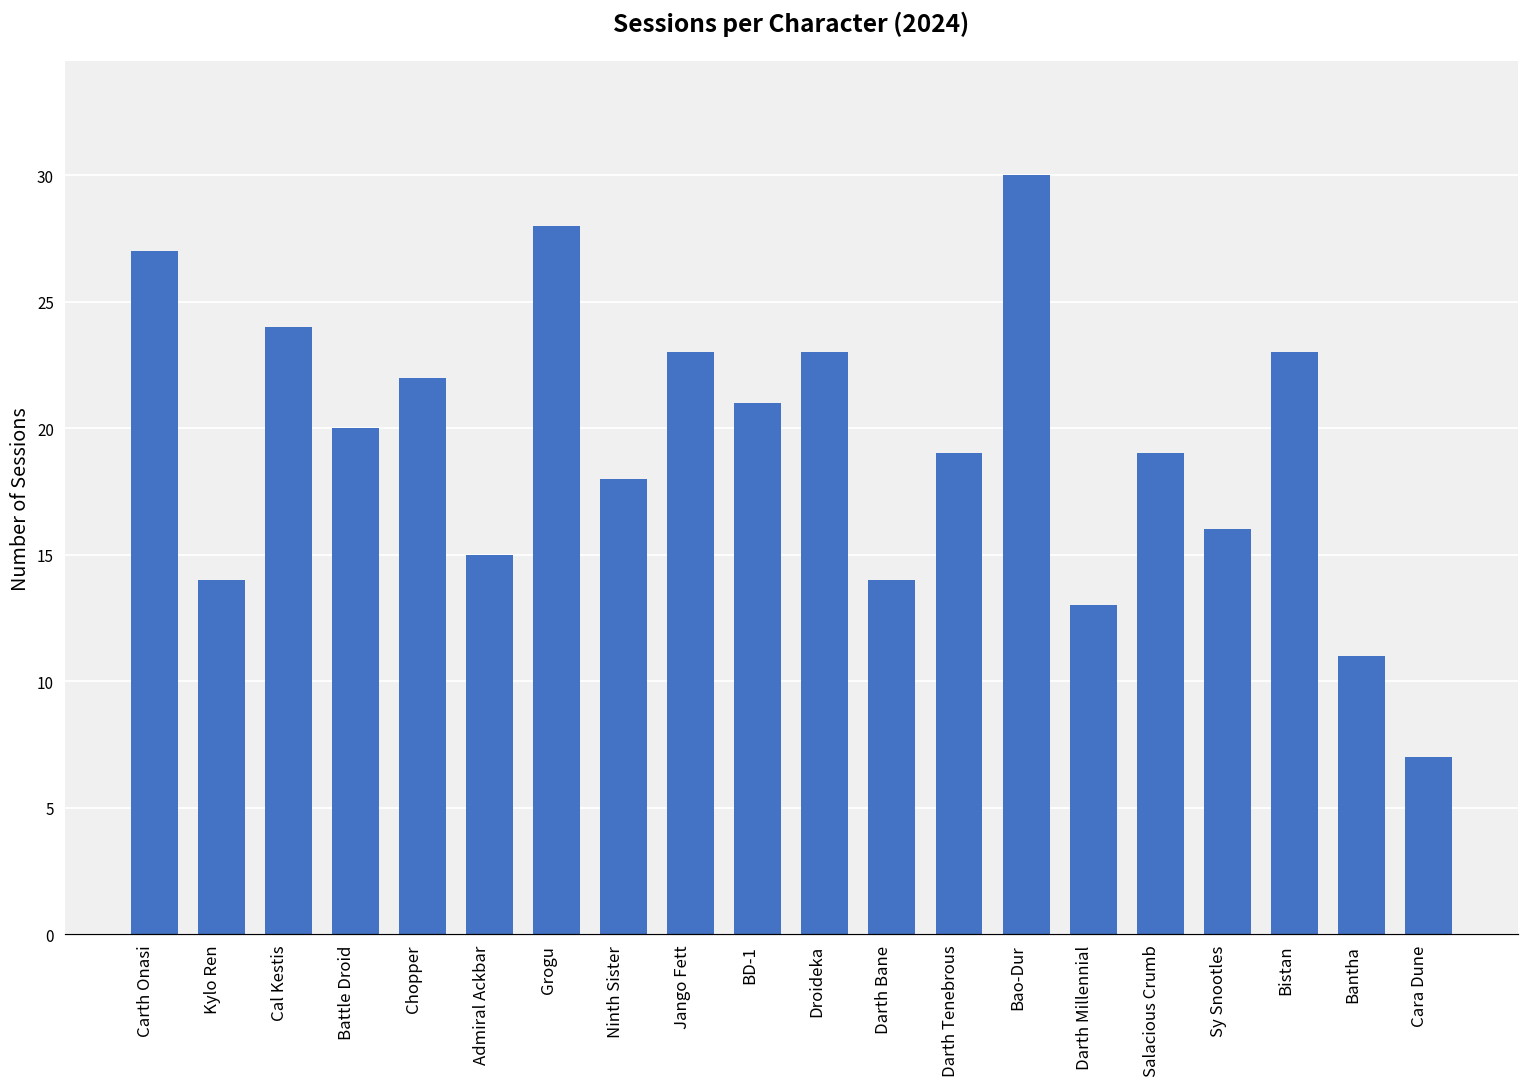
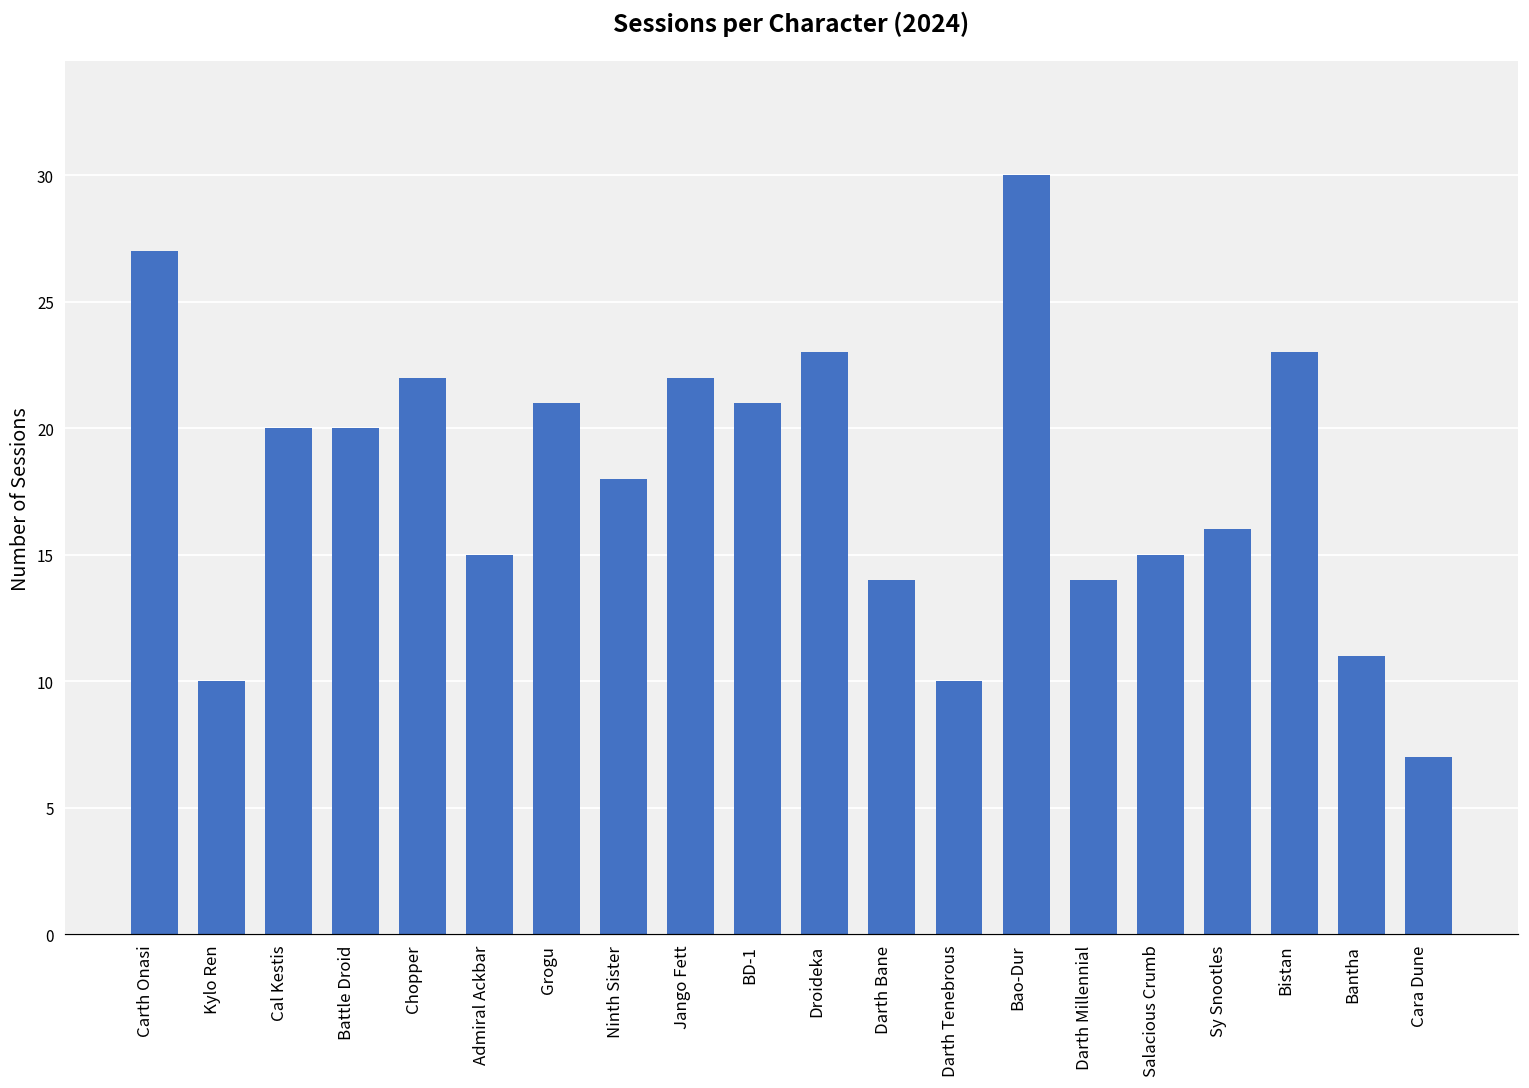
  {
    "Carth Onasi": 27,
-   "Kylo Ren": 14,
-   "Cal Kestis": 24,
+   "Kylo Ren": 10,
+   "Cal Kestis": 20,
    "Battle Droid": 20,
    "Chopper": 22,
    "Admiral Ackbar": 15,
-   "Grogu": 28,
+   "Grogu": 21,
    "Ninth Sister": 18,
-   "Jango Fett": 23,
+   "Jango Fett": 22,
    "BD-1": 21,
    "Droideka": 23,
    "Darth Bane": 14,
-   "Darth Tenebrous": 19,
+   "Darth Tenebrous": 10,
    "Bao-Dur": 30,
-   "Darth Millennial": 13,
-   "Salacious Crumb": 19,
+   "Darth Millennial": 14,
+   "Salacious Crumb": 15,
    "Sy Snootles": 16,
    "Bistan": 23,
    "Bantha": 11,
    "Cara Dune": 7
  }
